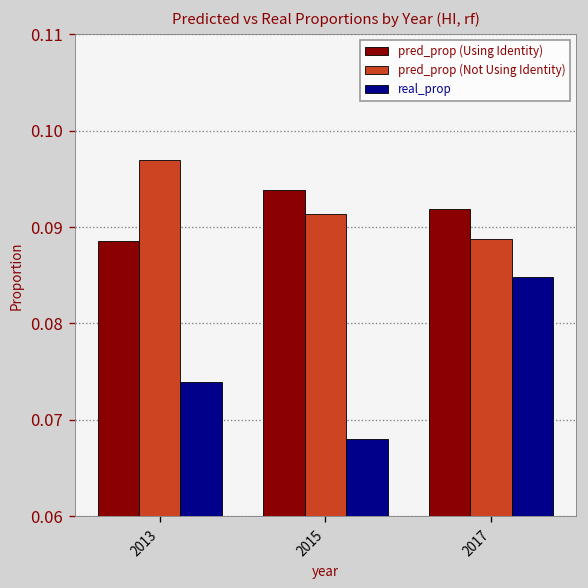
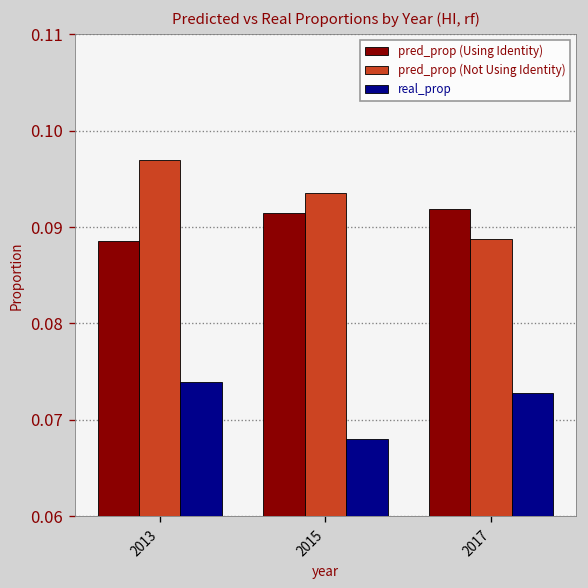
  {
    "pred_prop (Using Identity)": {
      "2013": 0.089,
-     "2015": 0.094,
+     "2015": 0.091,
      "2017": 0.092
    },
    "pred_prop (Not Using Identity)": {
      "2013": 0.097,
-     "2015": 0.091,
+     "2015": 0.093,
      "2017": 0.089
    },
    "real_prop": {
      "2013": 0.074,
      "2015": 0.068,
-     "2017": 0.085
+     "2017": 0.073
    }
  }
